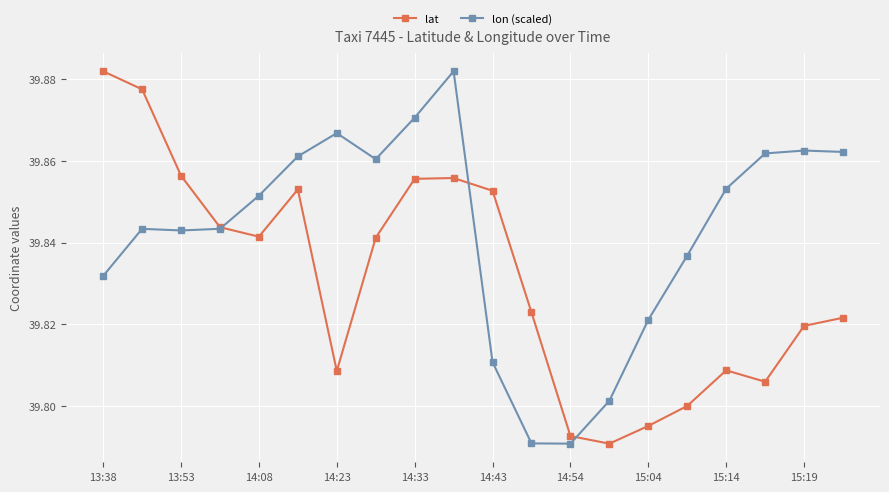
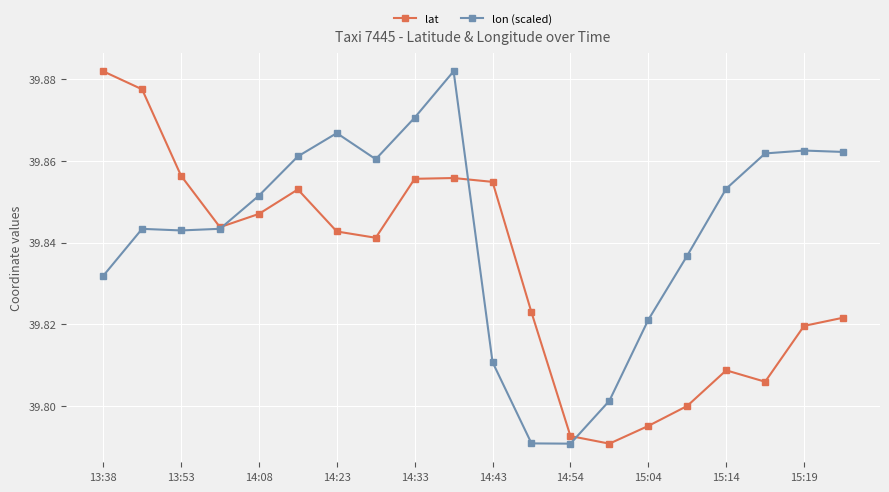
  {
    "lat": {
      "13:38": 39.882,
      "13:53": 39.856,
-     "14:08": 39.841,
-     "14:23": 39.809,
+     "14:08": 39.847,
+     "14:23": 39.843,
      "14:33": 39.856,
-     "14:43": 39.853,
+     "14:43": 39.855,
      "14:54": 39.793,
      "15:04": 39.795,
      "15:14": 39.809,
      "15:19": 39.820
    },
    "lon (scaled)": {
      "13:38": 39.832,
      "13:53": 39.843,
      "14:08": 39.851,
      "14:23": 39.867,
      "14:33": 39.871,
      "14:43": 39.811,
      "14:54": 39.791,
      "15:04": 39.821,
      "15:14": 39.853,
      "15:19": 39.862
    }
  }
